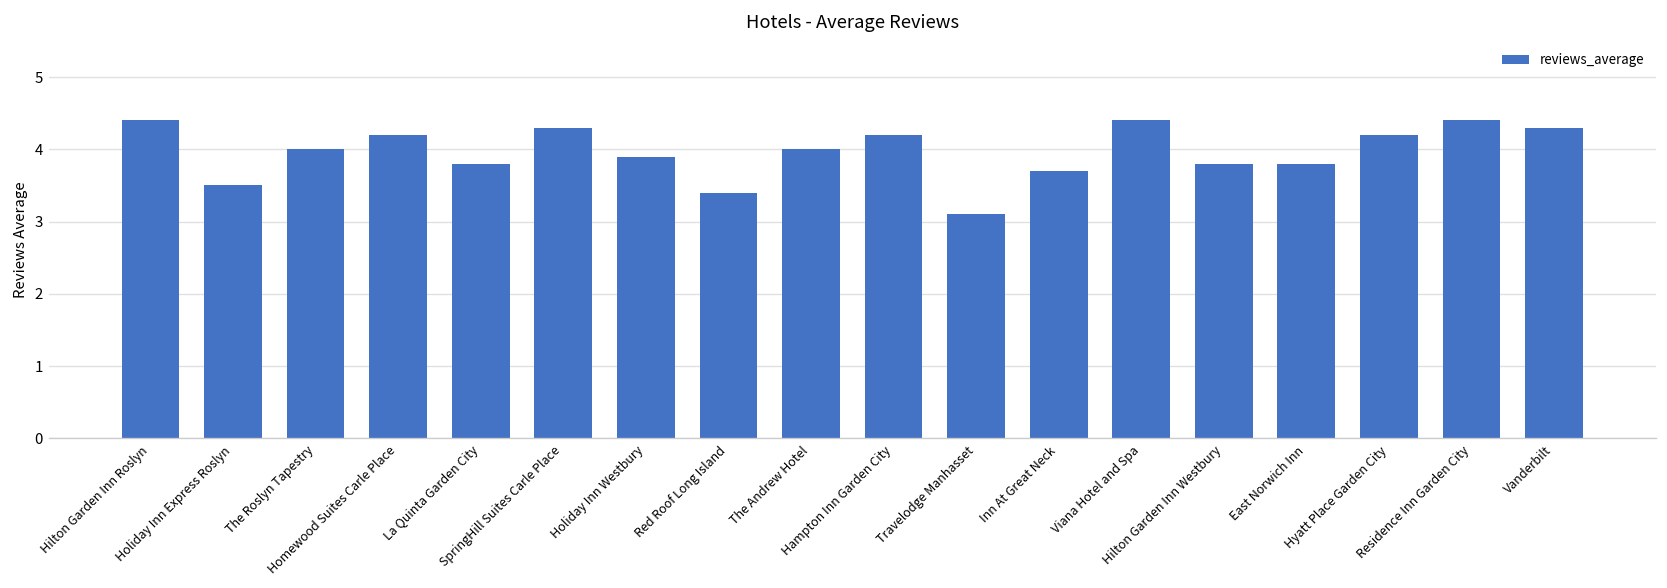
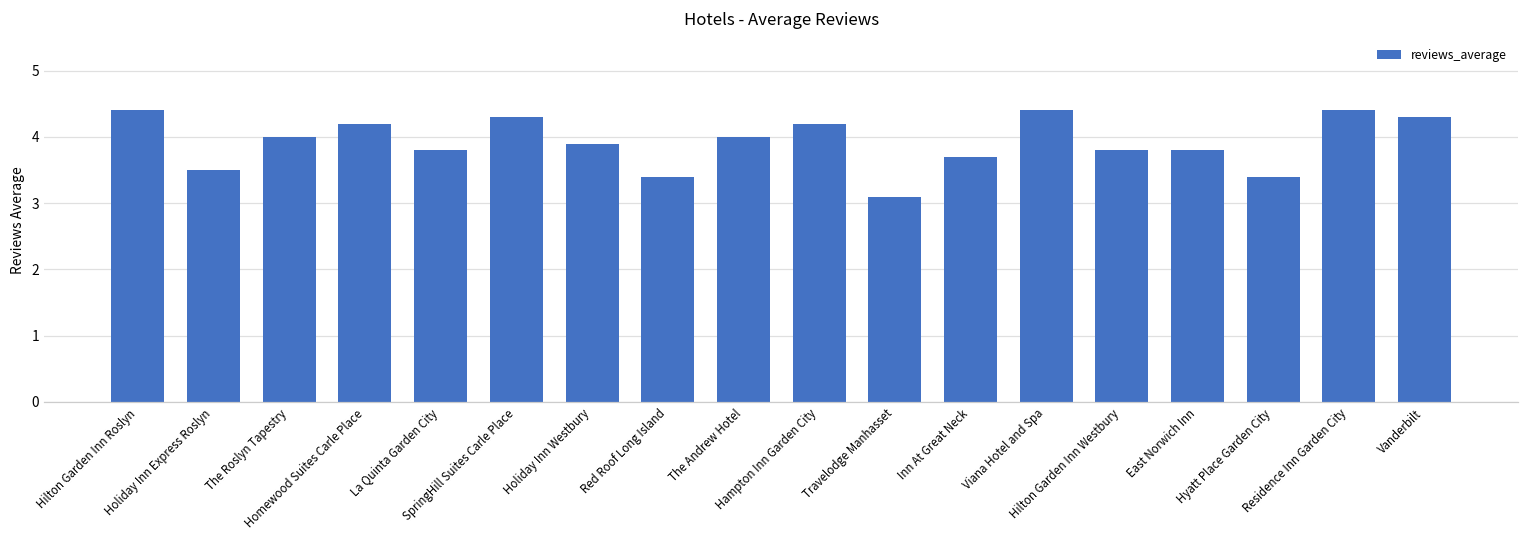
  {
    "Hilton Garden Inn Roslyn": 4.4,
    "Holiday Inn Express Roslyn": 3.5,
    "The Roslyn Tapestry": 4.0,
    "Homewood Suites Carle Place": 4.2,
    "La Quinta Garden City": 3.8,
    "SpringHill Suites Carle Place": 4.3,
    "Holiday Inn Westbury": 3.9,
    "Red Roof Long Island": 3.4,
    "The Andrew Hotel": 4.0,
    "Hampton Inn Garden City": 4.2,
    "Travelodge Manhasset": 3.1,
    "Inn At Great Neck": 3.7,
    "Viana Hotel and Spa": 4.4,
    "Hilton Garden Inn Westbury": 3.8,
    "East Norwich Inn": 3.8,
-   "Hyatt Place Garden City": 4.2,
+   "Hyatt Place Garden City": 3.4,
    "Residence Inn Garden City": 4.4,
    "Vanderbilt": 4.3
  }
